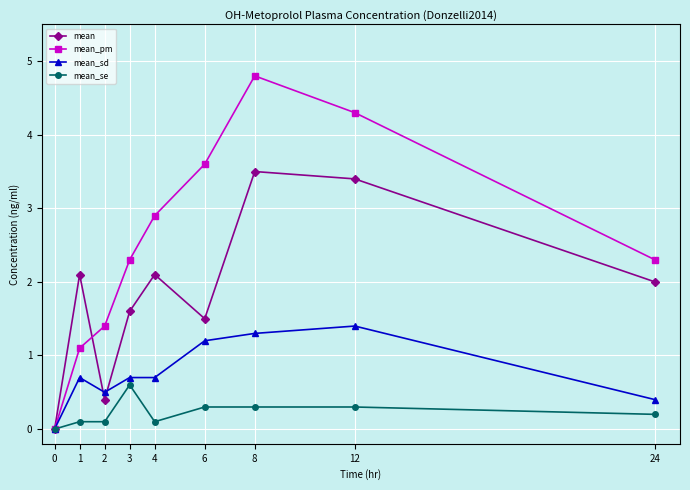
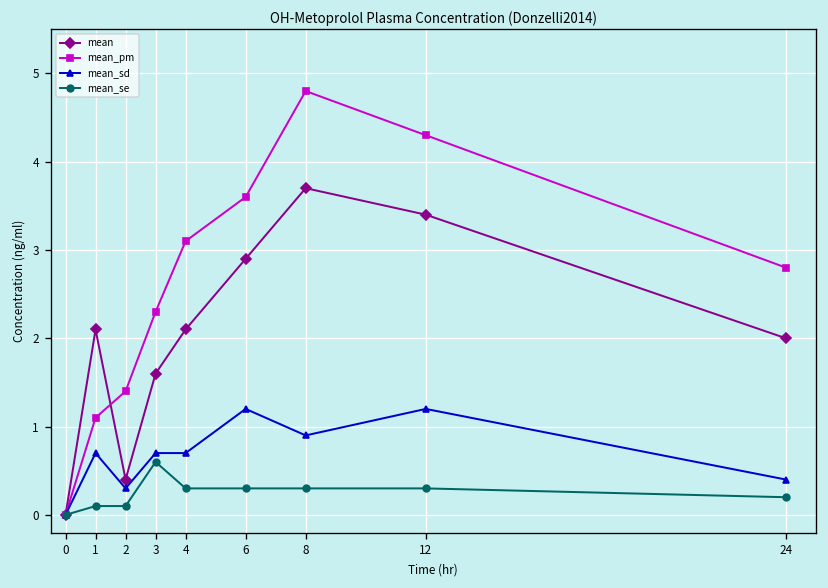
  {
    "mean": {
      "1": 2.1,
      "2": 0.4,
      "3": 1.6,
      "4": 2.1,
-     "6": 1.5,
-     "8": 3.5,
+     "6": 2.9,
+     "8": 3.7,
      "12": 3.4,
      "24": 2.0
    },
    "mean_pm": {
      "1": 1.1,
      "2": 1.4,
      "3": 2.3,
-     "4": 2.9,
+     "4": 3.1,
      "6": 3.6,
      "8": 4.8,
      "12": 4.3,
-     "24": 2.3
+     "24": 2.8
    },
    "mean_sd": {
      "1": 0.7,
-     "2": 0.5,
+     "2": 0.3,
      "3": 0.7,
      "4": 0.7,
      "6": 1.2,
-     "8": 1.3,
-     "12": 1.4,
+     "8": 0.9,
+     "12": 1.2,
      "24": 0.4
    },
    "mean_se": {
      "1": 0.1,
      "2": 0.1,
      "3": 0.6,
-     "4": 0.1,
+     "4": 0.3,
      "6": 0.3,
      "8": 0.3,
      "12": 0.3,
      "24": 0.2
    }
  }
